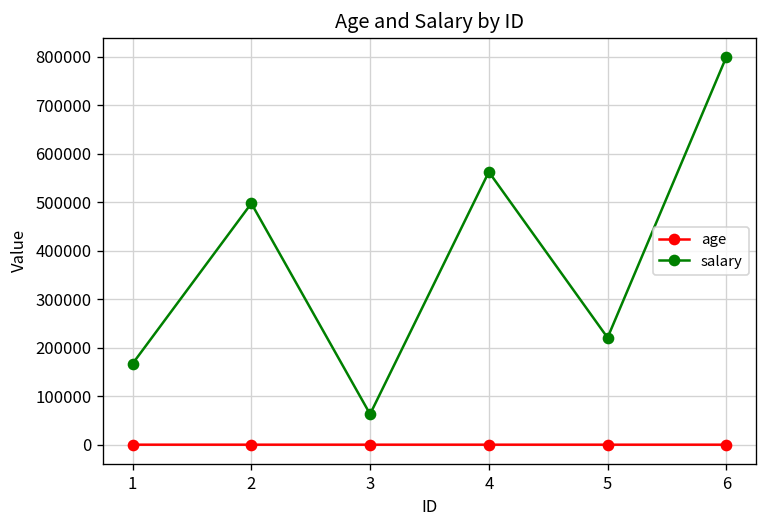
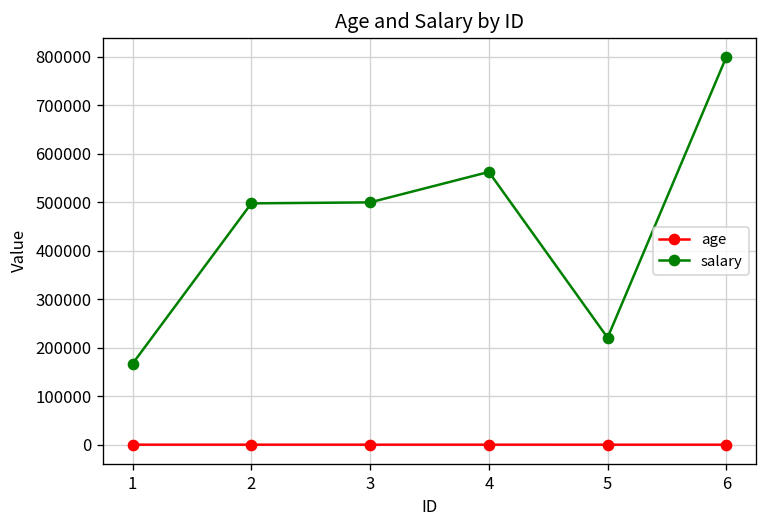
  {
    "age": {
      "1": 0,
      "2": 0,
      "3": 0,
      "4": 0,
      "5": 0,
      "6": 0
    },
    "salary": {
      "1": 170000,
      "2": 500000,
-     "3": 60000,
+     "3": 500000,
      "4": 560000,
      "5": 220000,
      "6": 800000
    }
  }
